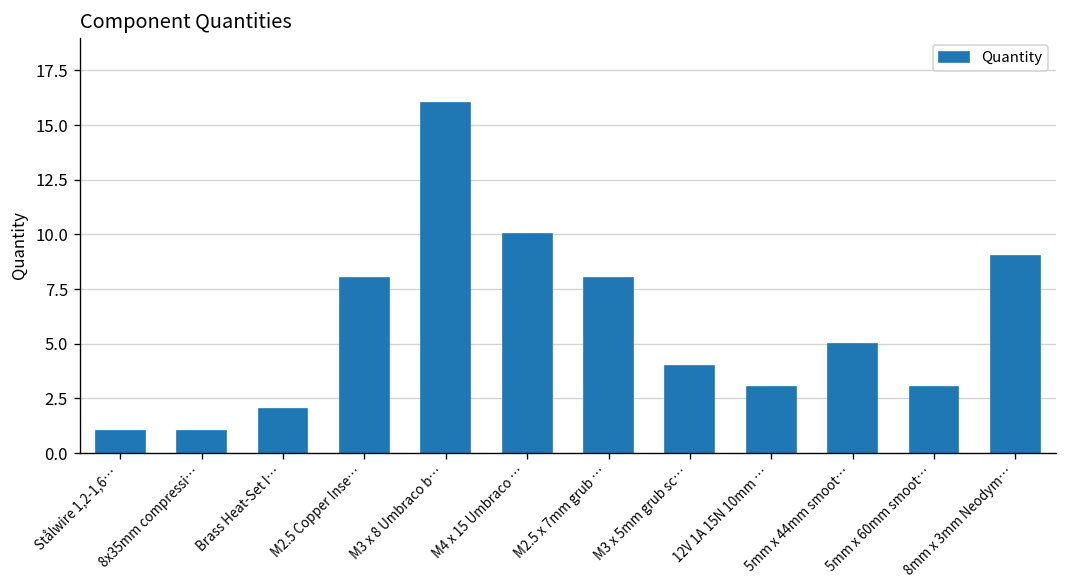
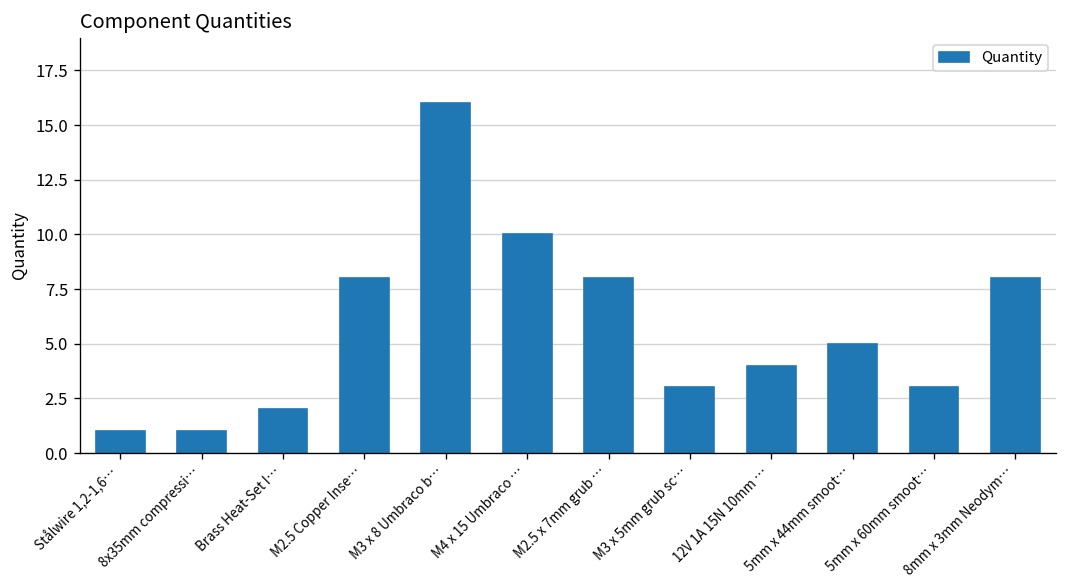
  {
    "Stålwire 1,2-1,6…": 1,
    "8x35mm compressi…": 1,
    "Brass Heat-Set I…": 2,
    "M2.5 Copper Inse…": 8,
    "M3 x 8 Umbraco b…": 16,
    "M4 x 15 Umbraco …": 10,
    "M2.5 x 7mm grub …": 8,
-   "M3 x 5mm grub sc…": 4,
-   "12V 1A 15N 10mm …": 3,
+   "M3 x 5mm grub sc…": 3,
+   "12V 1A 15N 10mm …": 4,
    "5mm x 44mm smoot…": 5,
    "5mm x 60mm smoot…": 3,
-   "8mm x 3mm Neodym…": 9
+   "8mm x 3mm Neodym…": 8
  }
